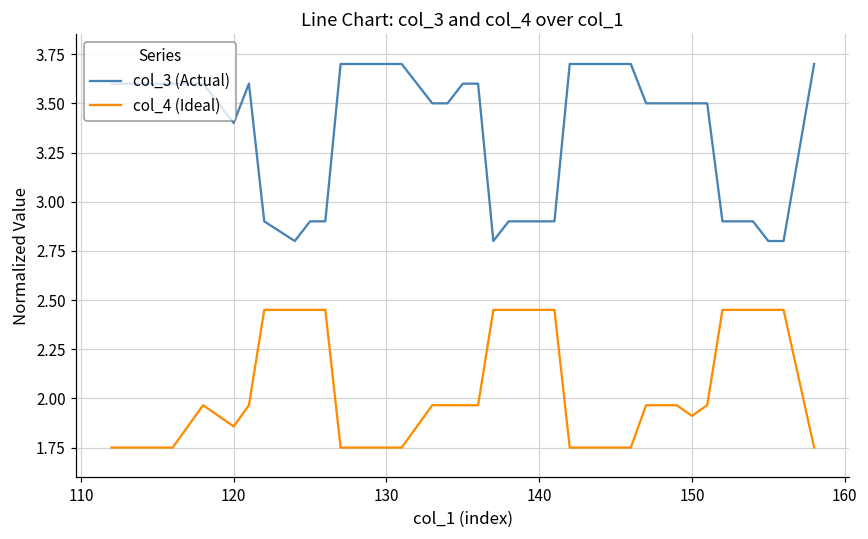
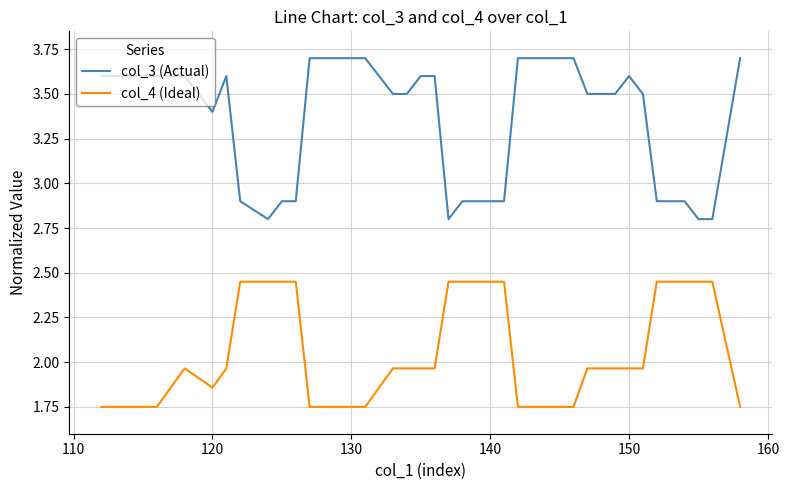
  {
    "col_3 (Actual)": {
      "120": 3.40,
      "130": 3.70,
-     "150": 3.50
+     "150": 3.60
    },
    "col_4 (Ideal)": {
      "120": 1.86,
      "130": 1.75,
-     "150": 1.91
+     "150": 1.97
    }
  }
